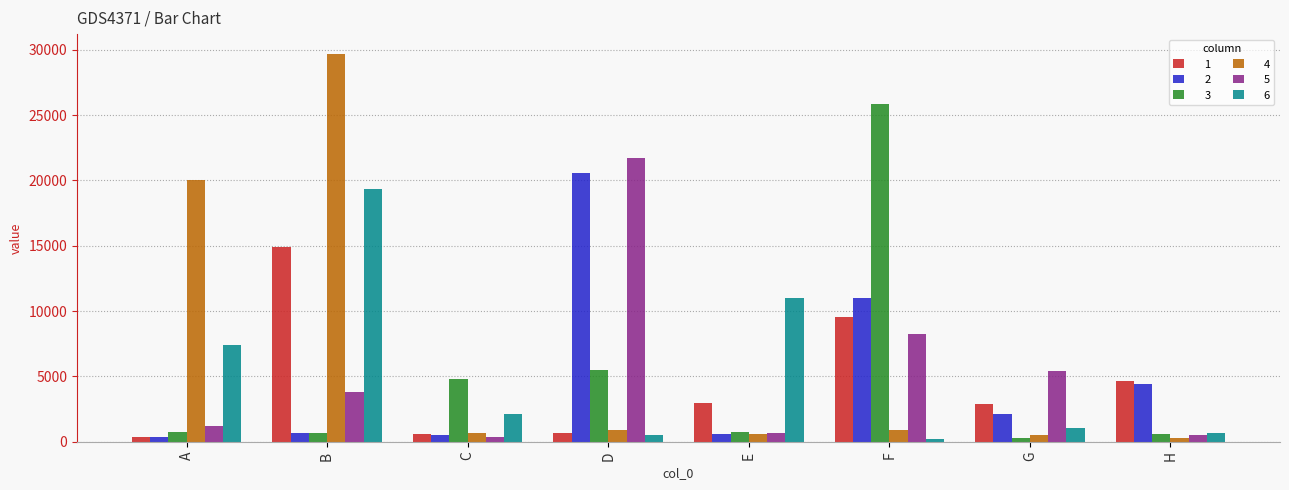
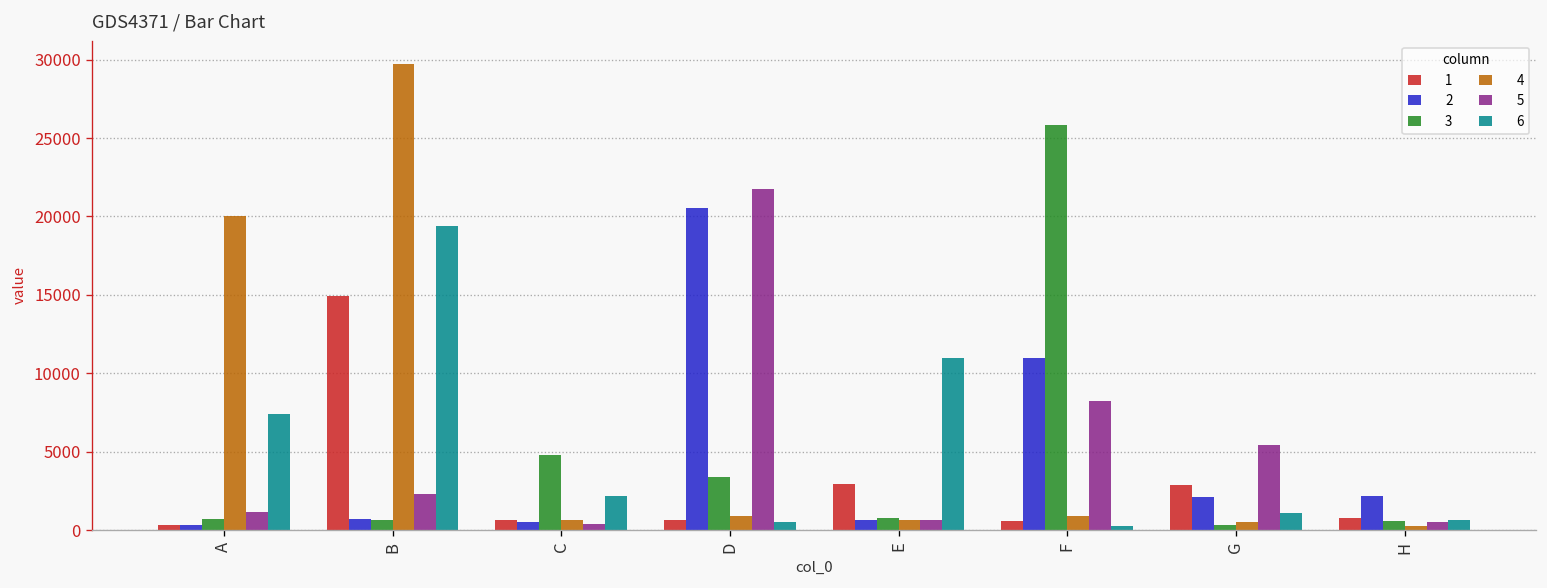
  {
    "1": {
      "A": 300,
      "B": 14900,
      "C": 600,
      "D": 600,
      "E": 3000,
-     "F": 9500,
+     "F": 600,
      "G": 2900,
-     "H": 4600
+     "H": 800
    },
    "2": {
      "A": 300,
      "B": 700,
      "C": 500,
      "D": 20600,
      "E": 600,
      "F": 11000,
      "G": 2100,
-     "H": 4400
+     "H": 2200
    },
    "3": {
      "A": 700,
      "B": 700,
      "C": 4800,
-     "D": 5500,
+     "D": 3400,
      "E": 800,
      "F": 25800,
      "G": 300,
      "H": 600
    },
    "4": {
      "A": 20000,
      "B": 29700,
      "C": 700,
      "D": 900,
      "E": 600,
      "F": 900,
      "G": 500,
      "H": 300
    },
    "5": {
      "A": 1200,
-     "B": 3800,
+     "B": 2300,
      "C": 400,
      "D": 21700,
      "E": 700,
      "F": 8200,
      "G": 5400,
      "H": 500
    },
    "6": {
      "A": 7400,
      "B": 19400,
      "C": 2100,
      "D": 500,
      "E": 11000,
      "F": 200,
      "G": 1100,
      "H": 700
    }
  }
